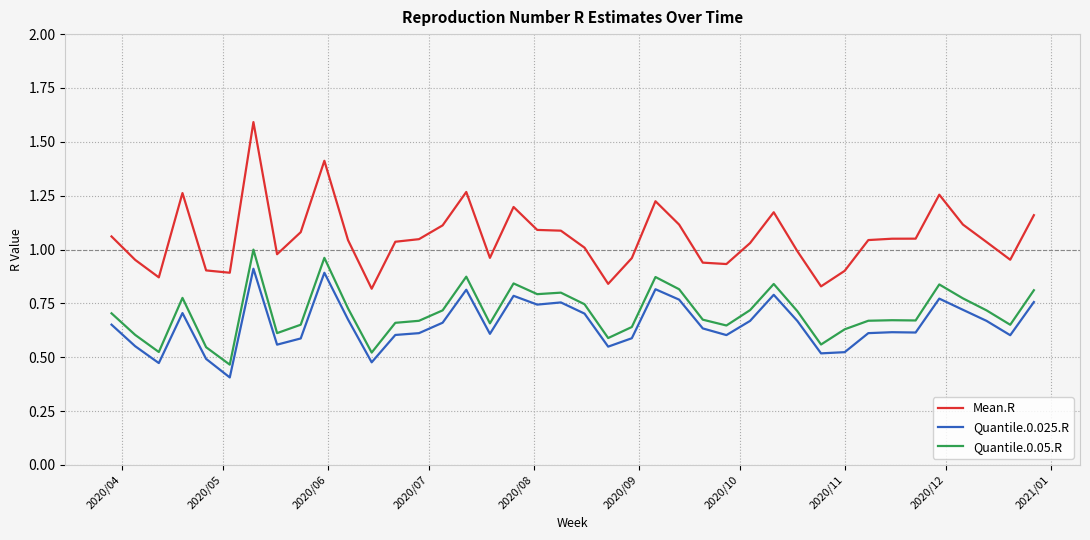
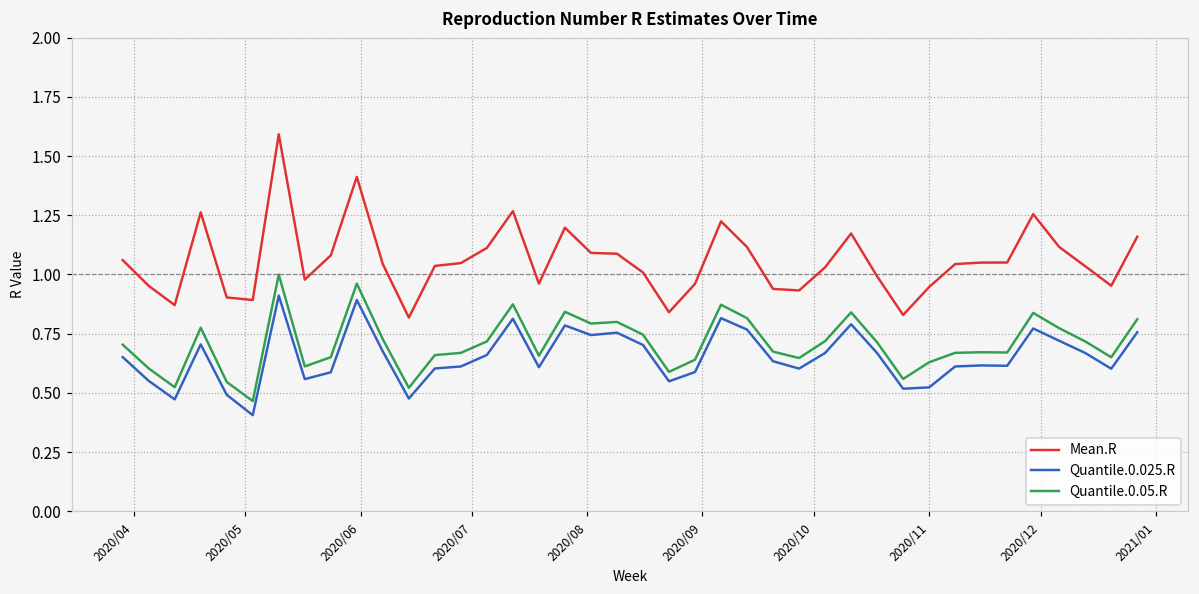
  {
    "Mean.R": {
-     "2020/11": 0.90
+     "2020/11": 0.95
    },
    "Quantile.0.025.R": {
      "2020/11": 0.52
    },
    "Quantile.0.05.R": {
      "2020/11": 0.63
    }
  }
